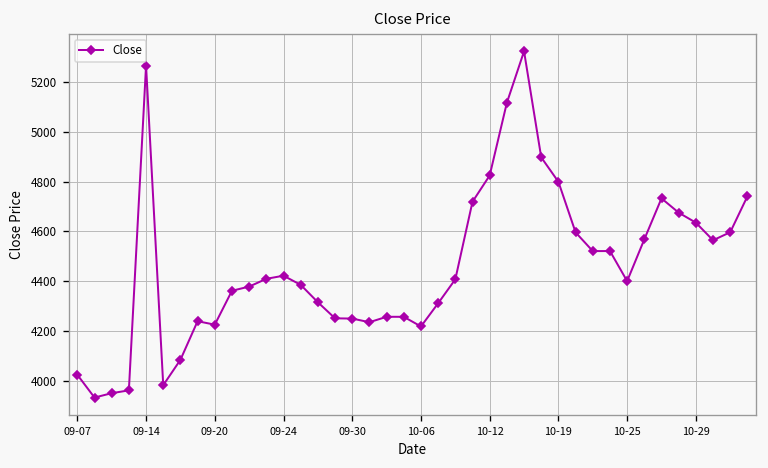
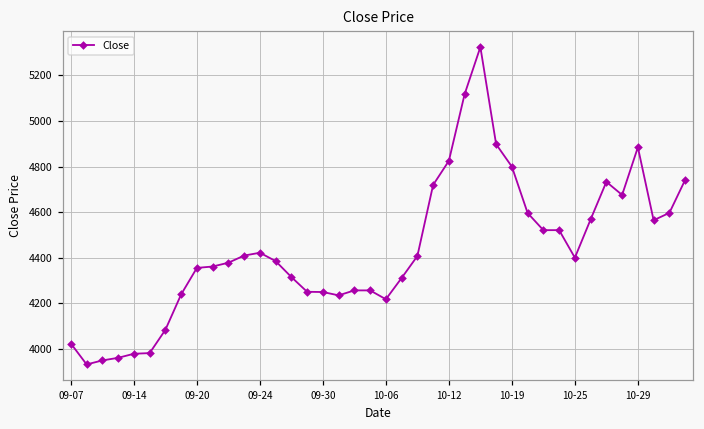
  {
    "09-07": 4020,
-   "09-14": 5270,
-   "09-20": 4230,
+   "09-14": 3980,
+   "09-20": 4360,
    "09-24": 4420,
    "09-30": 4250,
    "10-06": 4220,
    "10-12": 4830,
    "10-19": 4800,
    "10-25": 4400,
-   "10-29": 4640
+   "10-29": 4880
  }
